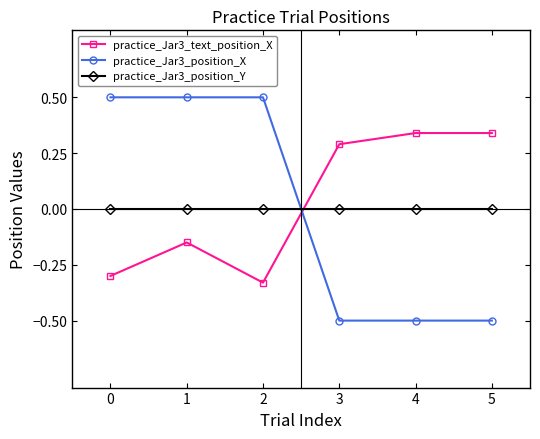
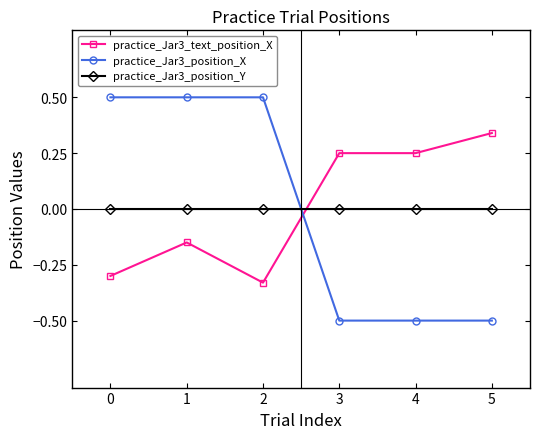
  {
    "practice_Jar3_text_position_X": {
      "0": -0.30,
      "1": -0.15,
      "2": -0.33,
-     "3": 0.29,
-     "4": 0.34,
+     "3": 0.25,
+     "4": 0.25,
      "5": 0.34
    },
    "practice_Jar3_position_X": {
      "0": 0.50,
      "1": 0.50,
      "2": 0.50,
      "3": -0.50,
      "4": -0.50,
      "5": -0.50
    },
    "practice_Jar3_position_Y": {
      "0": 0.00,
      "1": 0.00,
      "2": 0.00,
      "3": 0.00,
      "4": 0.00,
      "5": 0.00
    }
  }
